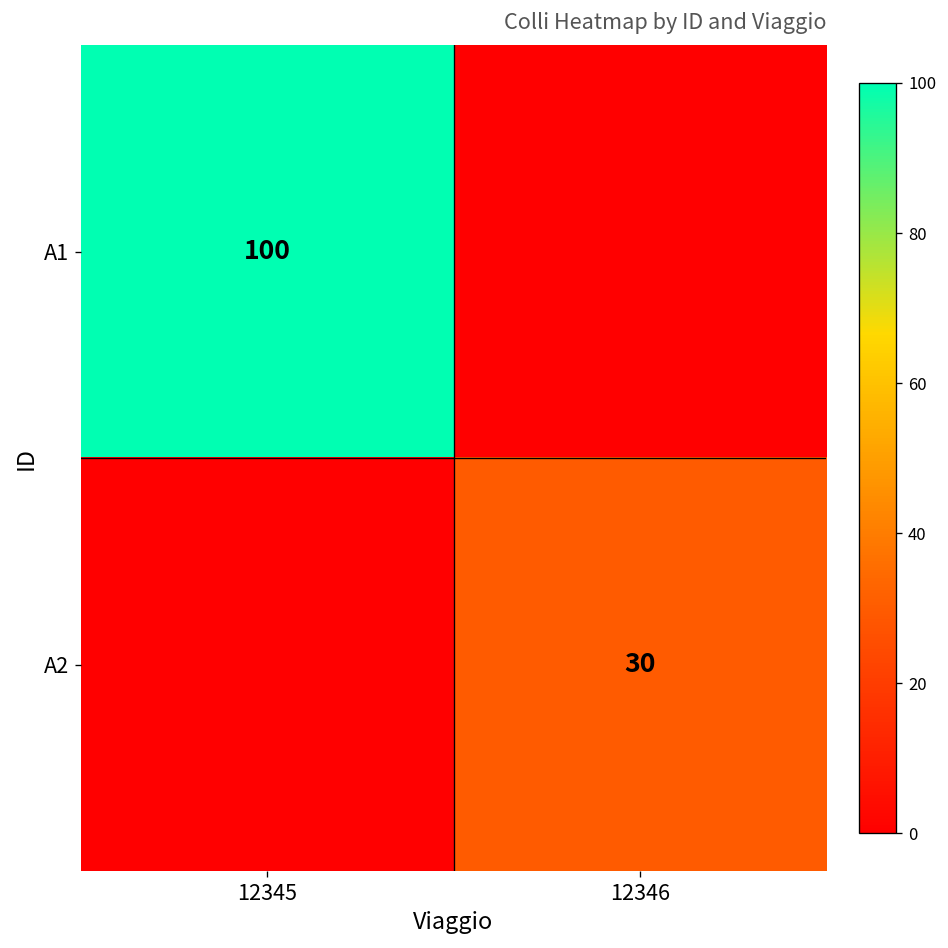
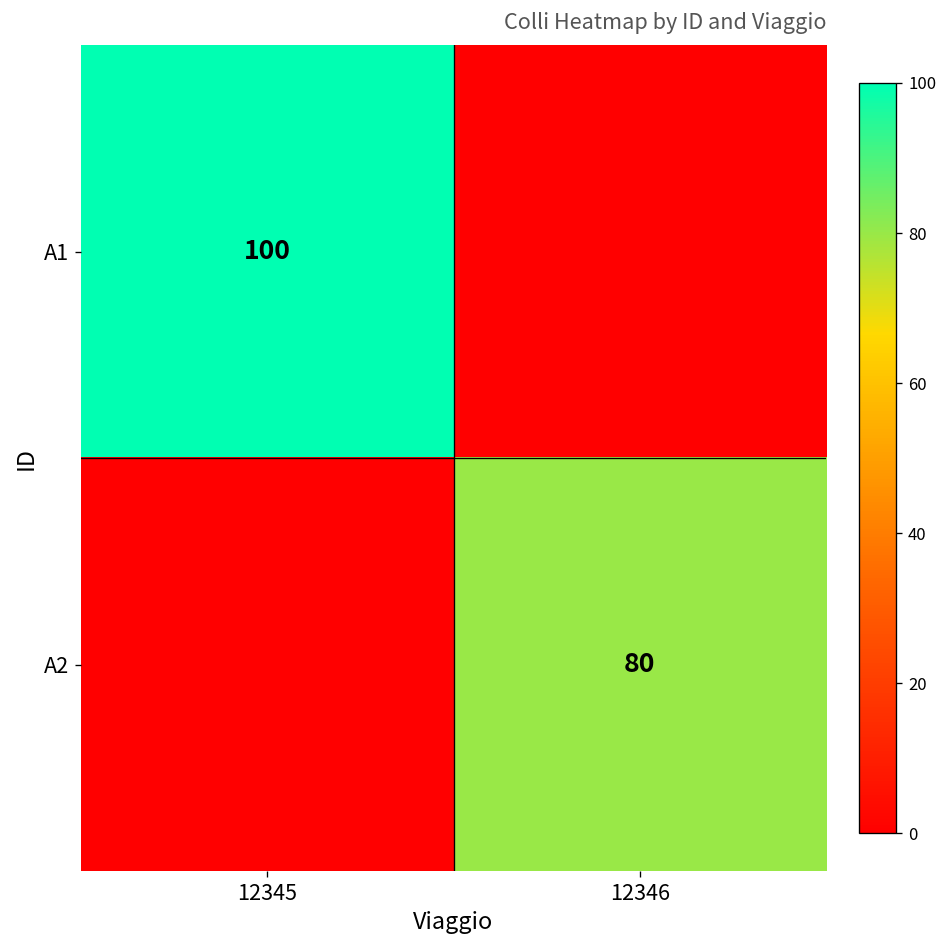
  {
    "A1": {
      "12345": 100
    },
    "A2": {
-     "12346": 30
+     "12346": 80
    }
  }
